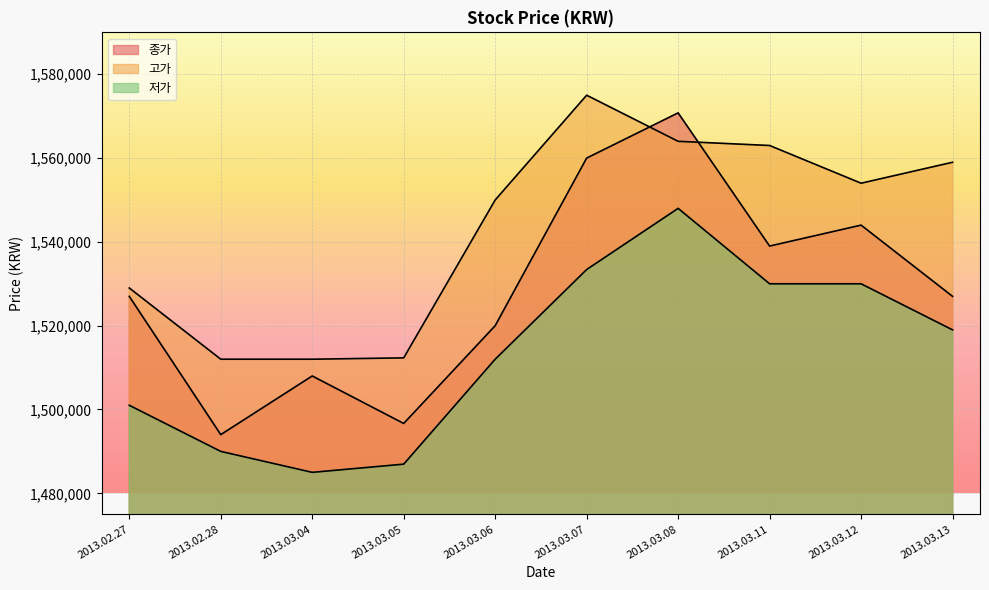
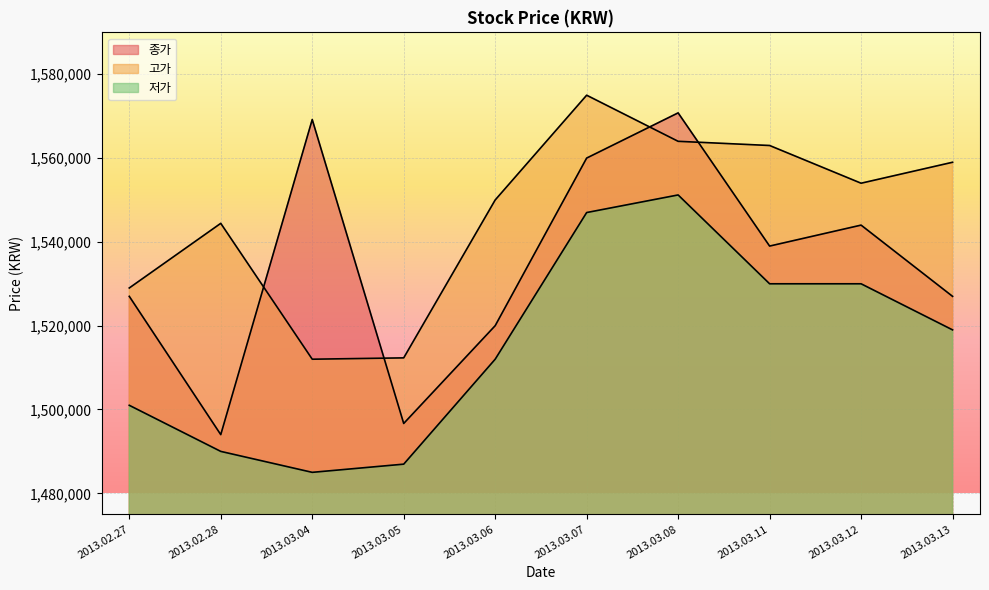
  {
    "종가": {
      "2013.02.27": "1,527,000",
      "2013.02.28": "1,494,000",
-     "2013.03.04": "1,508,000",
+     "2013.03.04": "1,569,000",
      "2013.03.05": "1,497,000",
      "2013.03.06": "1,520,000",
      "2013.03.07": "1,560,000",
      "2013.03.08": "1,571,000",
      "2013.03.11": "1,539,000",
      "2013.03.12": "1,544,000",
      "2013.03.13": "1,527,000"
    },
    "고가": {
      "2013.02.27": "1,529,000",
-     "2013.02.28": "1,512,000",
+     "2013.02.28": "1,544,000",
      "2013.03.04": "1,512,000",
      "2013.03.05": "1,512,000",
      "2013.03.06": "1,550,000",
      "2013.03.07": "1,575,000",
      "2013.03.08": "1,564,000",
      "2013.03.11": "1,563,000",
      "2013.03.12": "1,554,000",
      "2013.03.13": "1,559,000"
    },
    "저가": {
      "2013.02.27": "1,501,000",
      "2013.02.28": "1,490,000",
      "2013.03.04": "1,485,000",
      "2013.03.05": "1,487,000",
      "2013.03.06": "1,512,000",
-     "2013.03.07": "1,533,000",
-     "2013.03.08": "1,548,000",
+     "2013.03.07": "1,547,000",
+     "2013.03.08": "1,551,000",
      "2013.03.11": "1,530,000",
      "2013.03.12": "1,530,000",
      "2013.03.13": "1,519,000"
    }
  }
